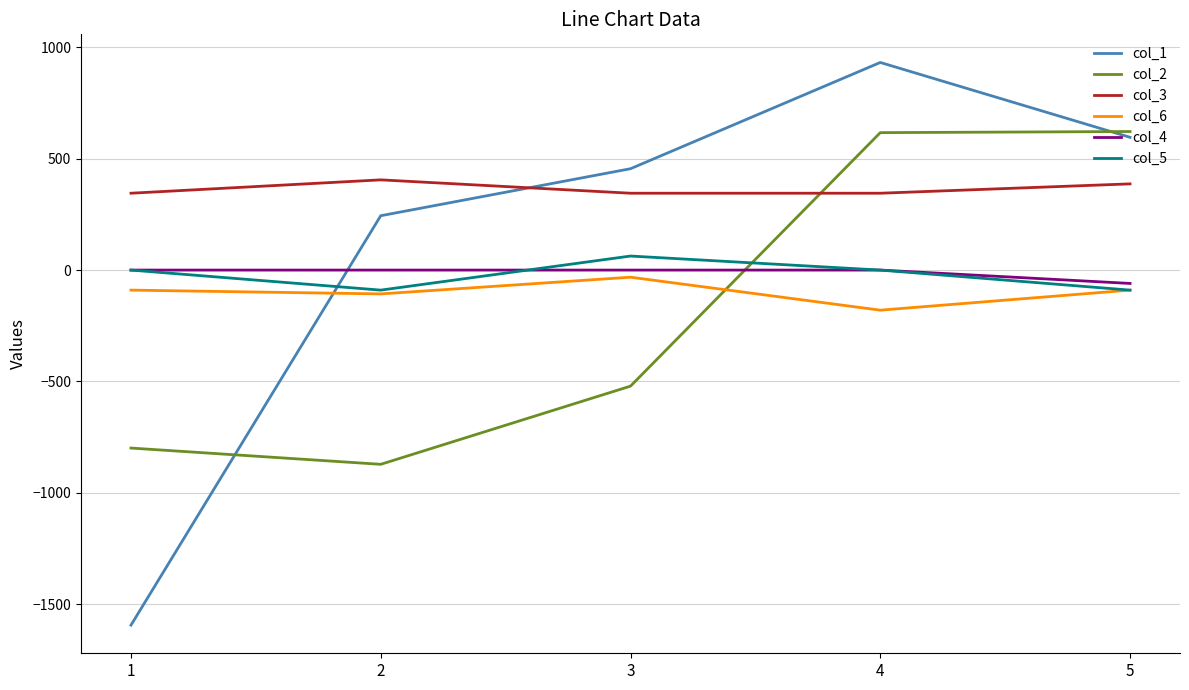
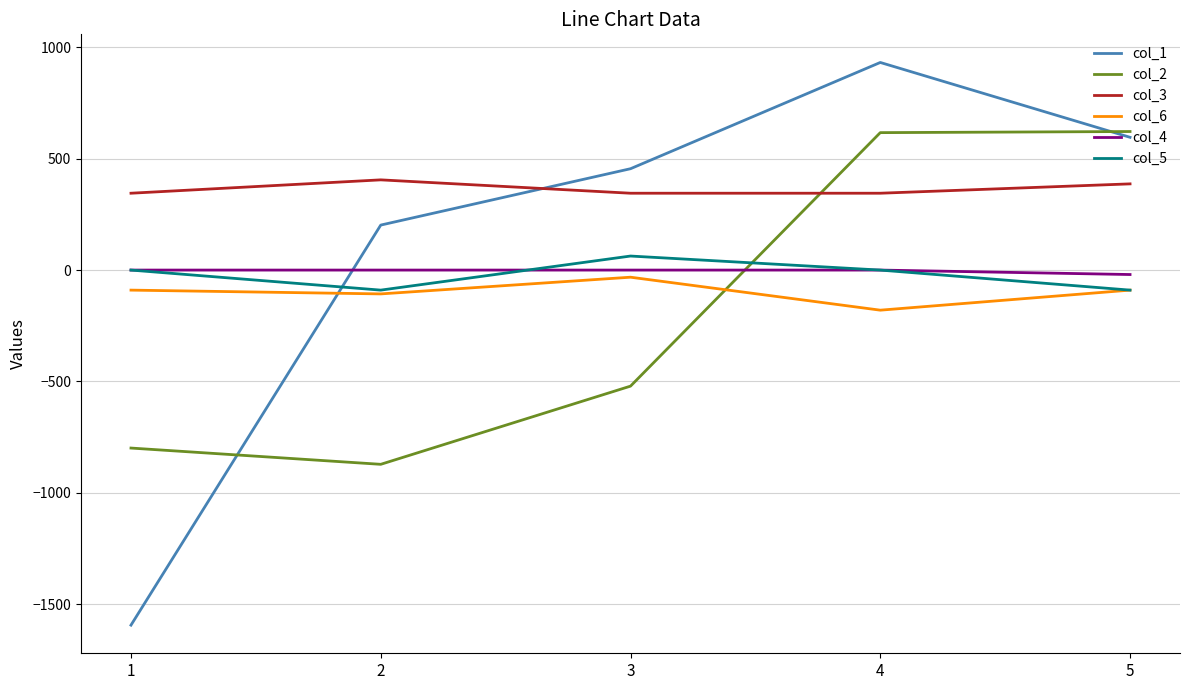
  {
    "col_1": {
      "1": -1590,
-     "2": 240,
+     "2": 200,
      "3": 460,
      "4": 930,
      "5": 600
    },
    "col_2": {
      "1": -800,
      "2": -870,
      "3": -520,
      "4": 620,
      "5": 620
    },
    "col_3": {
      "1": 350,
      "2": 410,
      "3": 350,
      "4": 350,
      "5": 390
    },
    "col_6": {
      "1": -90,
      "2": -110,
      "3": -30,
      "4": -180
    },
    "col_4": {
      "2": 0,
      "3": 0,
-     "5": -60
+     "5": -20
    },
    "col_5": {
      "2": -90,
      "3": 60
    }
  }
